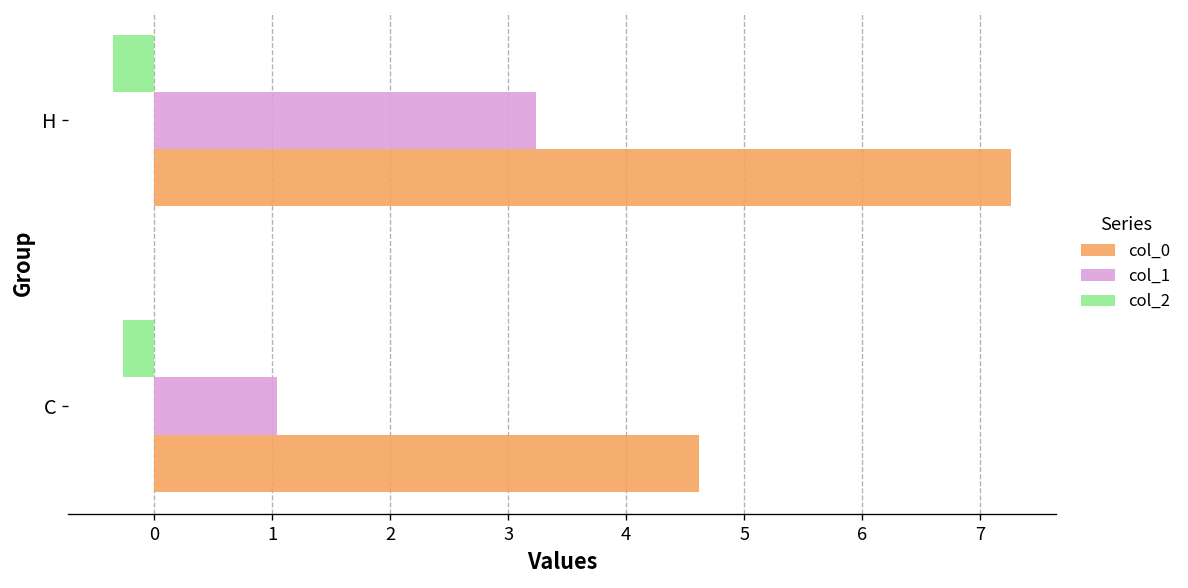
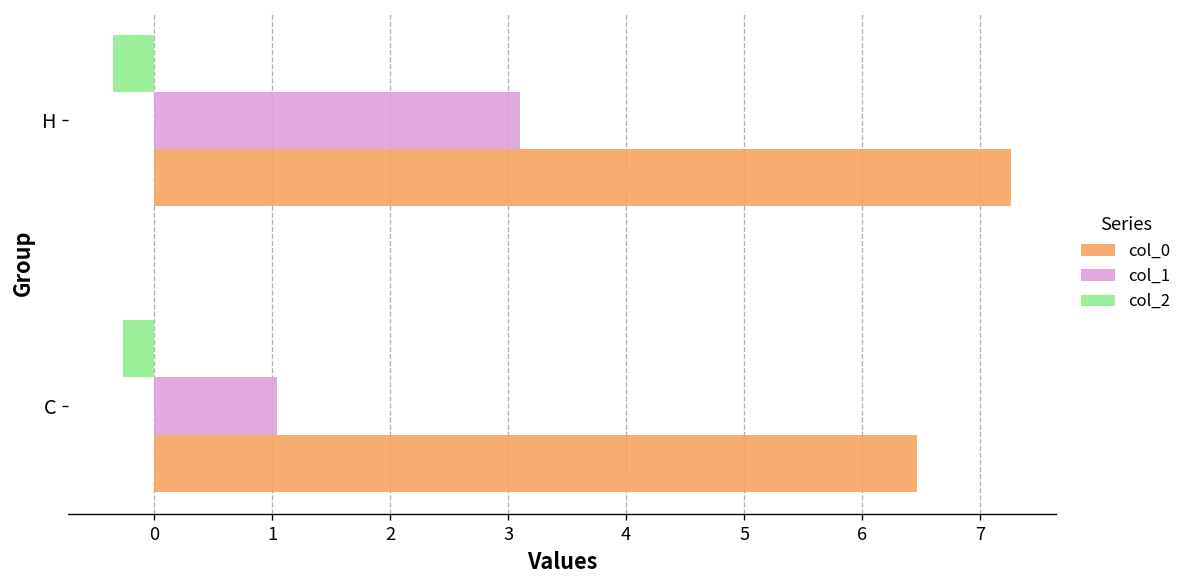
  {
    "col_0": {
      "H": 7.3,
-     "C": 4.6
+     "C": 6.5
    },
    "col_1": {
-     "H": 3.2,
+     "H": 3.1,
      "C": 1.0
    },
    "col_2": {
      "H": -0.4,
      "C": -0.3
    }
  }
